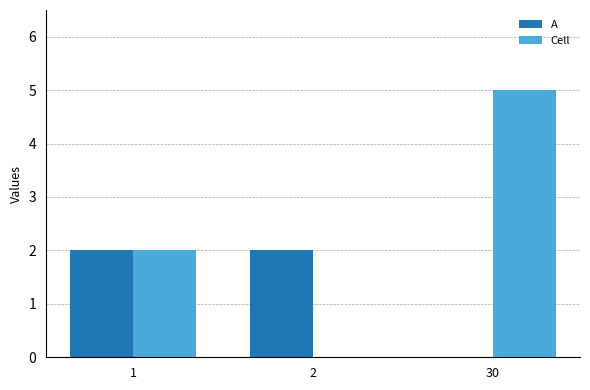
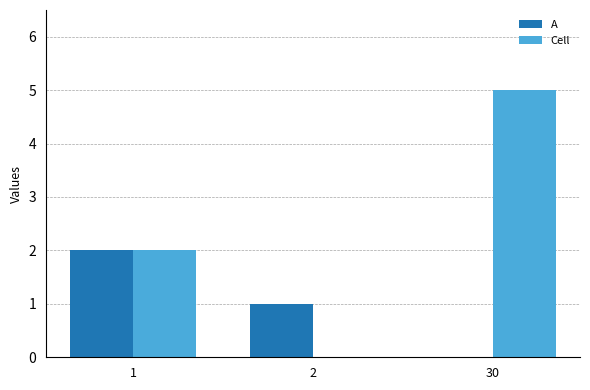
  {
    "A": {
      "1": 2,
-     "2": 2,
+     "2": 1,
      "30": 0
    },
    "Cell": {
      "1": 2,
      "2": 0,
      "30": 5
    }
  }
